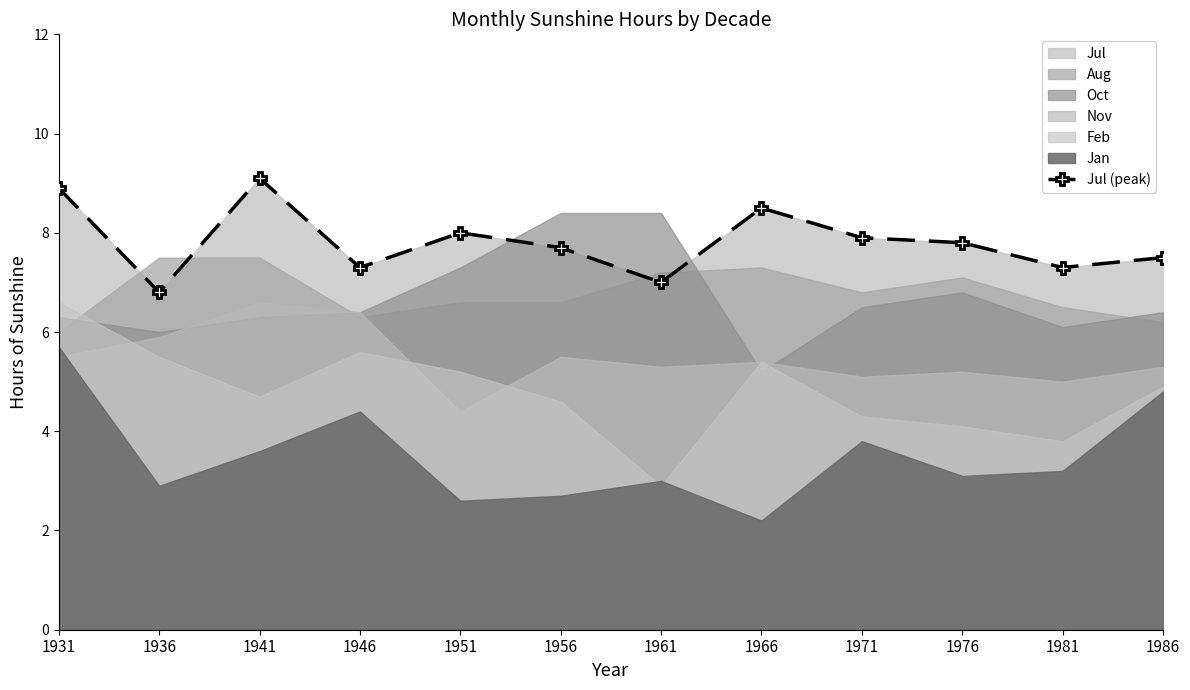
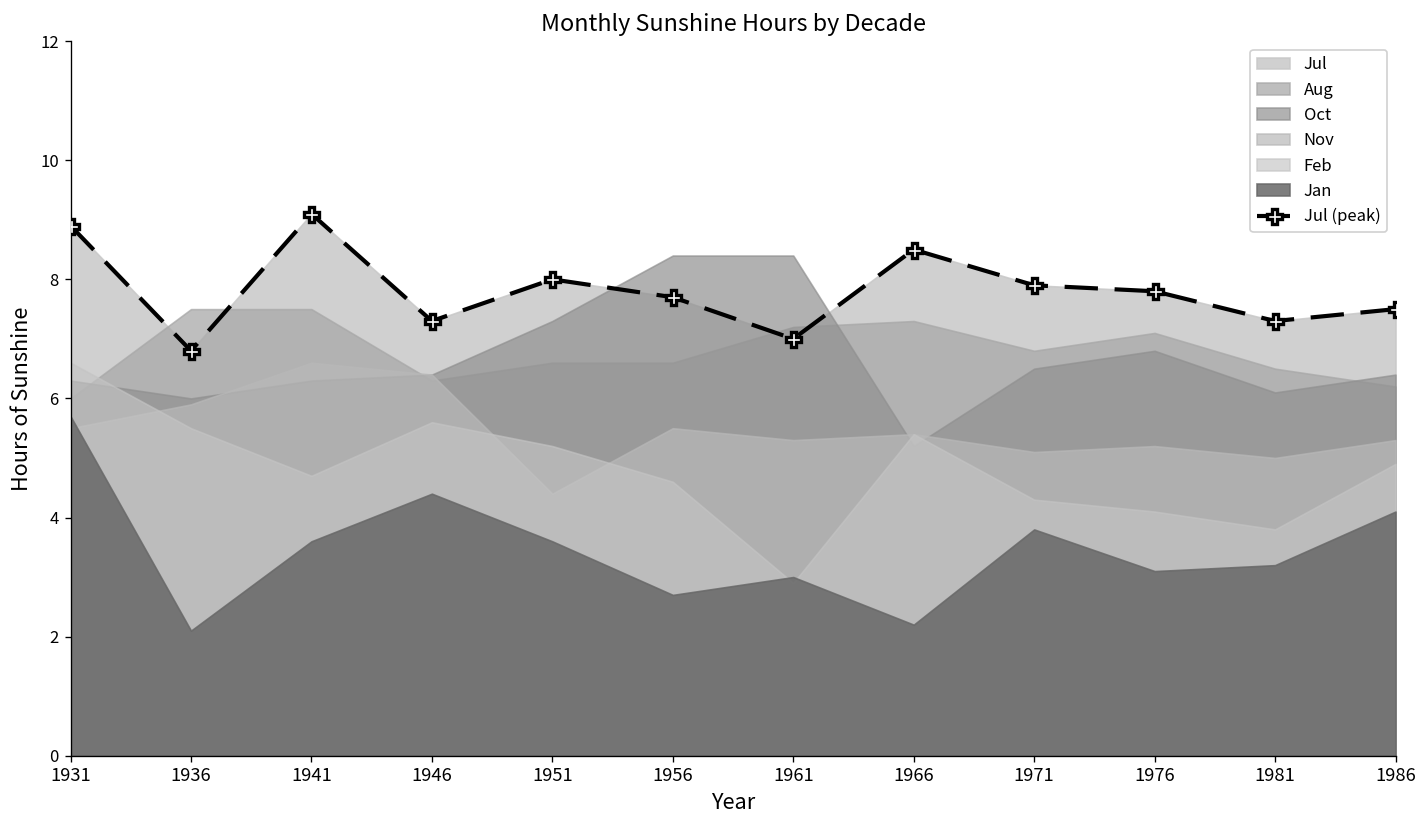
  {
    "Jan": {
      "1931": 5.7,
-     "1936": 2.9,
+     "1936": 2.1,
      "1941": 3.6,
      "1946": 4.4,
-     "1951": 2.6,
+     "1951": 3.6,
      "1956": 2.7,
      "1961": 3.0,
      "1966": 2.2,
      "1971": 3.8,
      "1976": 3.1,
      "1981": 3.2,
-     "1986": 4.8
+     "1986": 4.1
    }
  }
